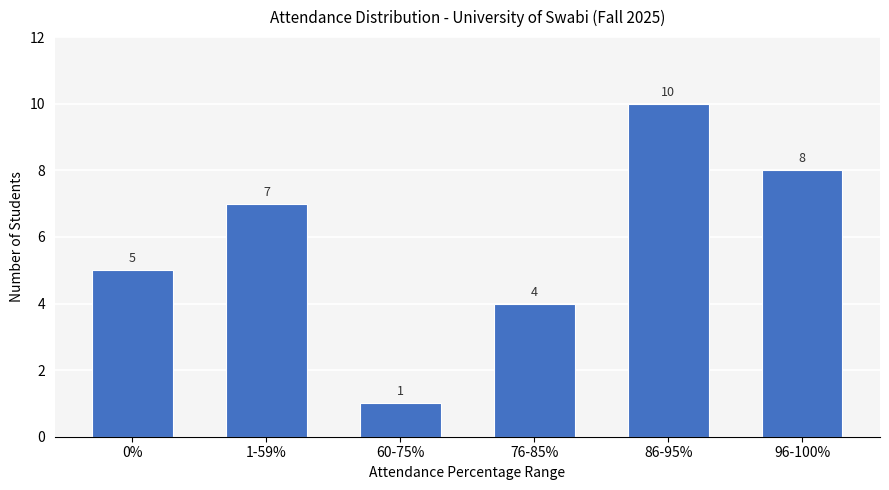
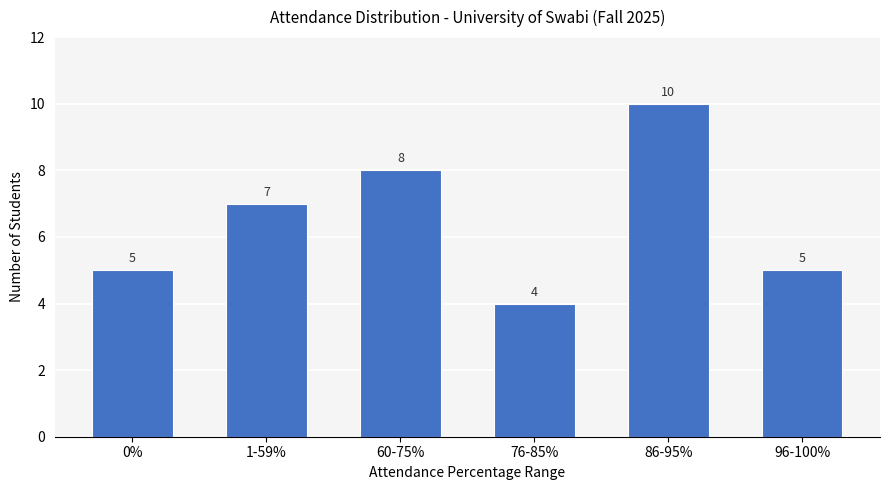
  {
    "0%": 5,
    "1-59%": 7,
-   "60-75%": 1,
+   "60-75%": 8,
    "76-85%": 4,
    "86-95%": 10,
-   "96-100%": 8
+   "96-100%": 5
  }
